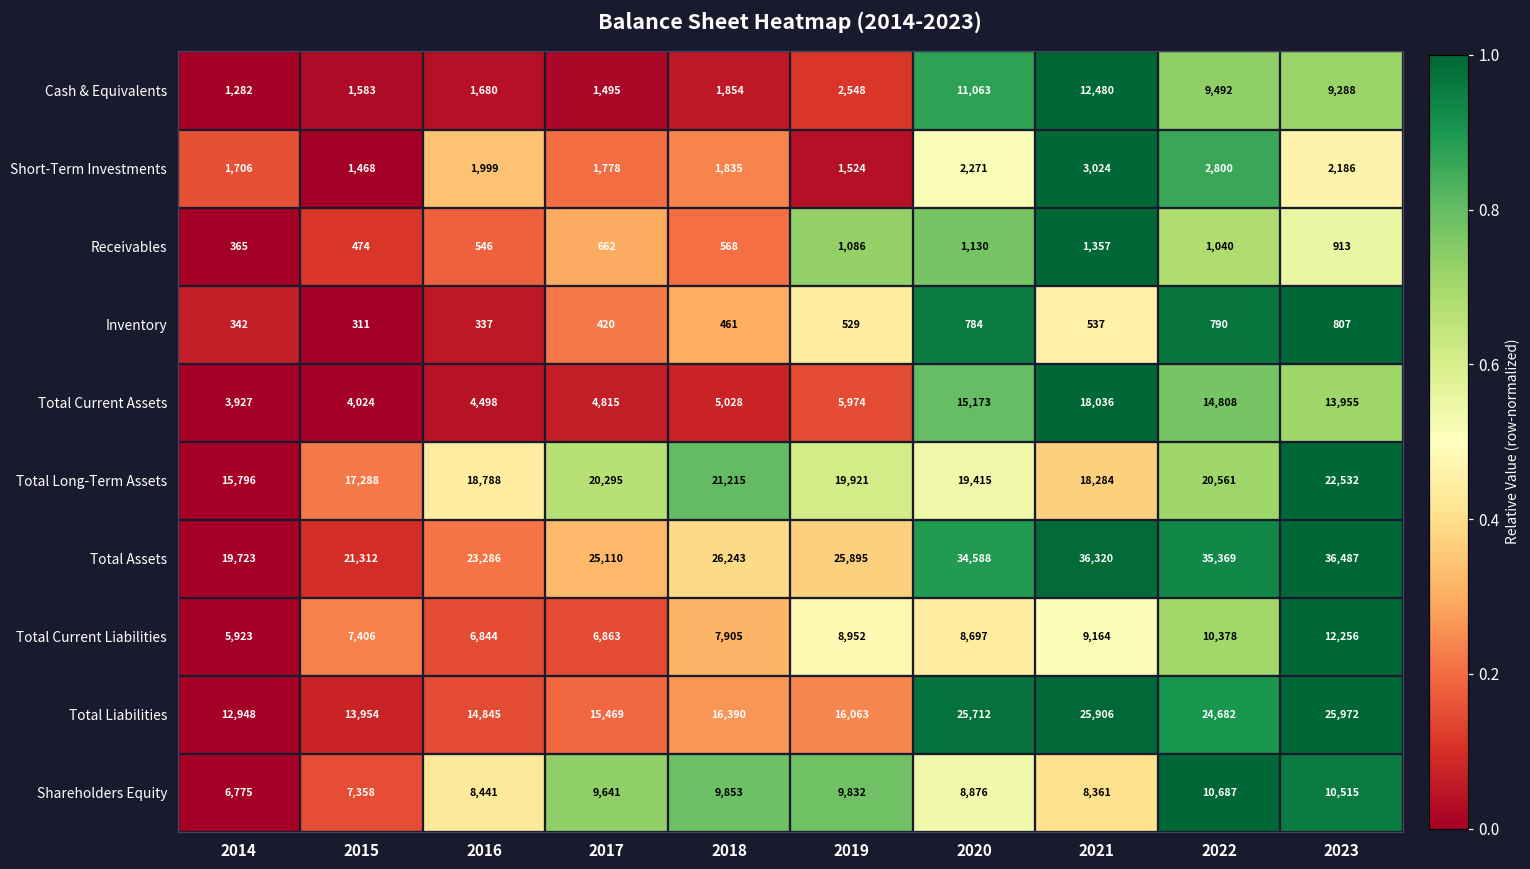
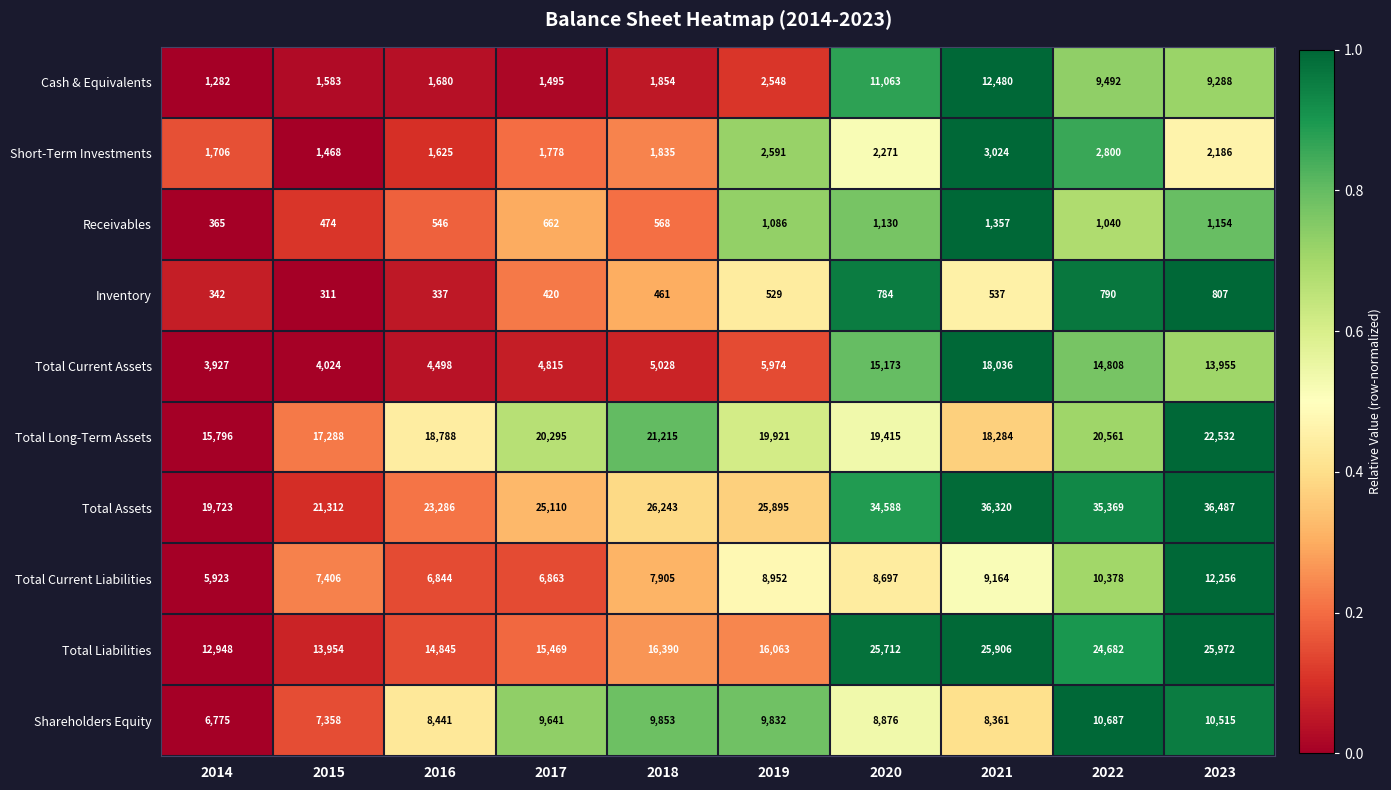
  {
    "Cash & Equivalents": {
      "2014": "1,282",
      "2015": "1,583",
      "2016": "1,680",
      "2017": "1,495",
      "2018": "1,854",
      "2019": "2,548",
      "2020": "11,063",
      "2021": "12,480",
      "2022": "9,492",
      "2023": "9,288"
    },
    "Short-Term Investments": {
      "2014": "1,706",
      "2015": "1,468",
-     "2016": "1,999",
+     "2016": "1,625",
      "2017": "1,778",
      "2018": "1,835",
-     "2019": "1,524",
+     "2019": "2,591",
      "2020": "2,271",
      "2021": "3,024",
      "2022": "2,800",
      "2023": "2,186"
    },
    "Receivables": {
      "2014": "365",
      "2015": "474",
      "2016": "546",
      "2017": "662",
      "2018": "568",
      "2019": "1,086",
      "2020": "1,130",
      "2021": "1,357",
      "2022": "1,040",
-     "2023": "913"
+     "2023": "1,154"
    },
    "Inventory": {
      "2014": "342",
      "2015": "311",
      "2016": "337",
      "2017": "420",
      "2018": "461",
      "2019": "529",
      "2020": "784",
      "2021": "537",
      "2022": "790",
      "2023": "807"
    },
    "Total Current Assets": {
      "2014": "3,927",
      "2015": "4,024",
      "2016": "4,498",
      "2017": "4,815",
      "2018": "5,028",
      "2019": "5,974",
      "2020": "15,173",
      "2021": "18,036",
      "2022": "14,808",
      "2023": "13,955"
    },
    "Total Long-Term Assets": {
      "2014": "15,796",
      "2015": "17,288",
      "2016": "18,788",
      "2017": "20,295",
      "2018": "21,215",
      "2019": "19,921",
      "2020": "19,415",
      "2021": "18,284",
      "2022": "20,561",
      "2023": "22,532"
    },
    "Total Assets": {
      "2014": "19,723",
      "2015": "21,312",
      "2016": "23,286",
      "2017": "25,110",
      "2018": "26,243",
      "2019": "25,895",
      "2020": "34,588",
      "2021": "36,320",
      "2022": "35,369",
      "2023": "36,487"
    },
    "Total Current Liabilities": {
      "2014": "5,923",
      "2015": "7,406",
      "2016": "6,844",
      "2017": "6,863",
      "2018": "7,905",
      "2019": "8,952",
      "2020": "8,697",
      "2021": "9,164",
      "2022": "10,378",
      "2023": "12,256"
    },
    "Total Liabilities": {
      "2014": "12,948",
      "2015": "13,954",
      "2016": "14,845",
      "2017": "15,469",
      "2018": "16,390",
      "2019": "16,063",
      "2020": "25,712",
      "2021": "25,906",
      "2022": "24,682",
      "2023": "25,972"
    },
    "Shareholders Equity": {
      "2014": "6,775",
      "2015": "7,358",
      "2016": "8,441",
      "2017": "9,641",
      "2018": "9,853",
      "2019": "9,832",
      "2020": "8,876",
      "2021": "8,361",
      "2022": "10,687",
      "2023": "10,515"
    }
  }
